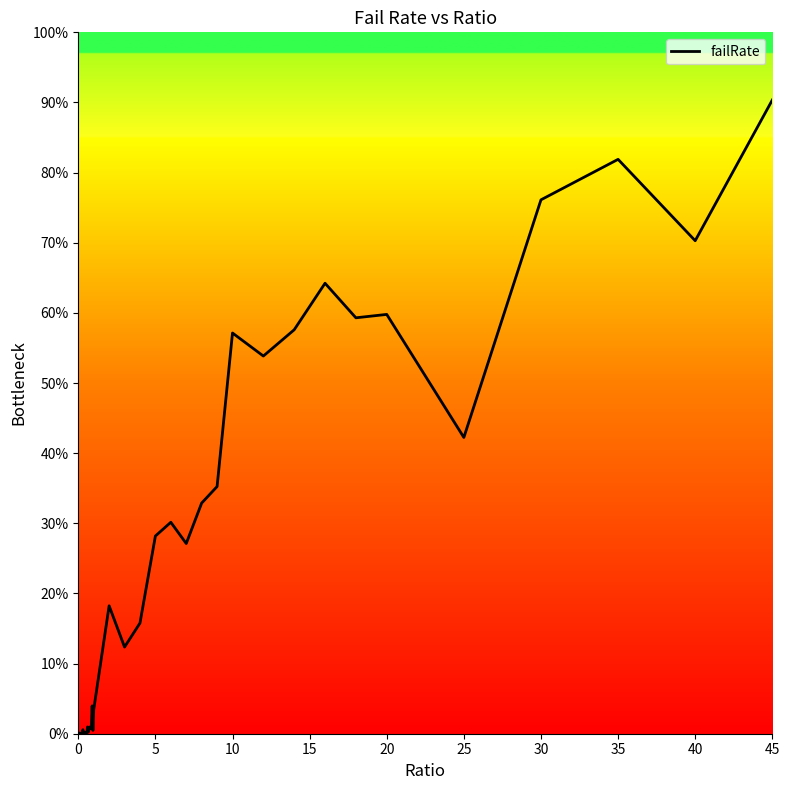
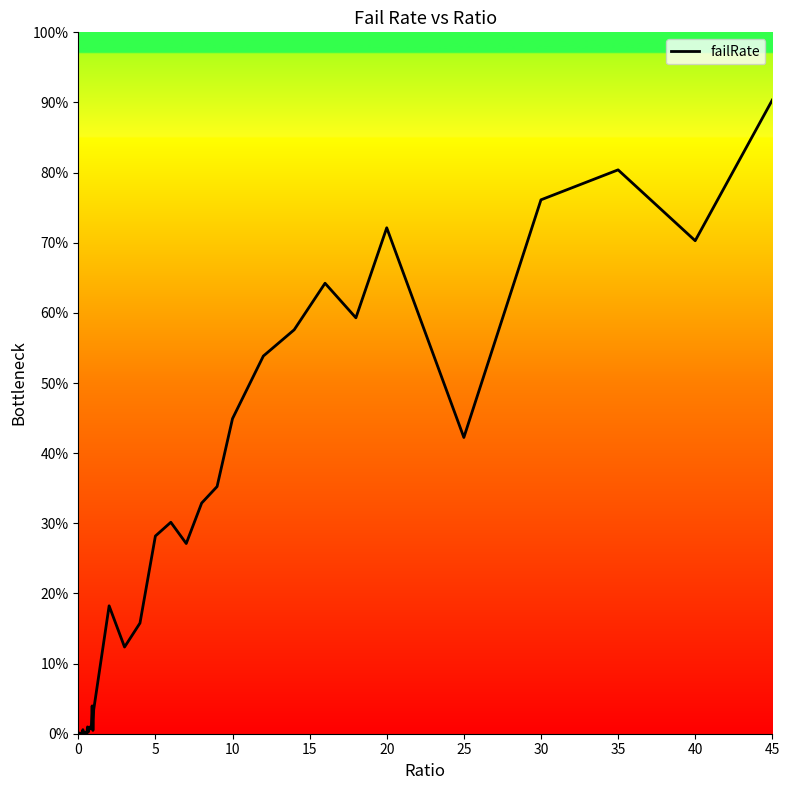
  {
    "0": "0%",
    "5": "28%",
-   "10": "57%",
-   "20": "60%",
+   "10": "45%",
+   "20": "72%",
    "25": "42%",
    "30": "76%",
-   "35": "82%",
+   "35": "80%",
    "40": "70%",
    "45": "90%"
  }
